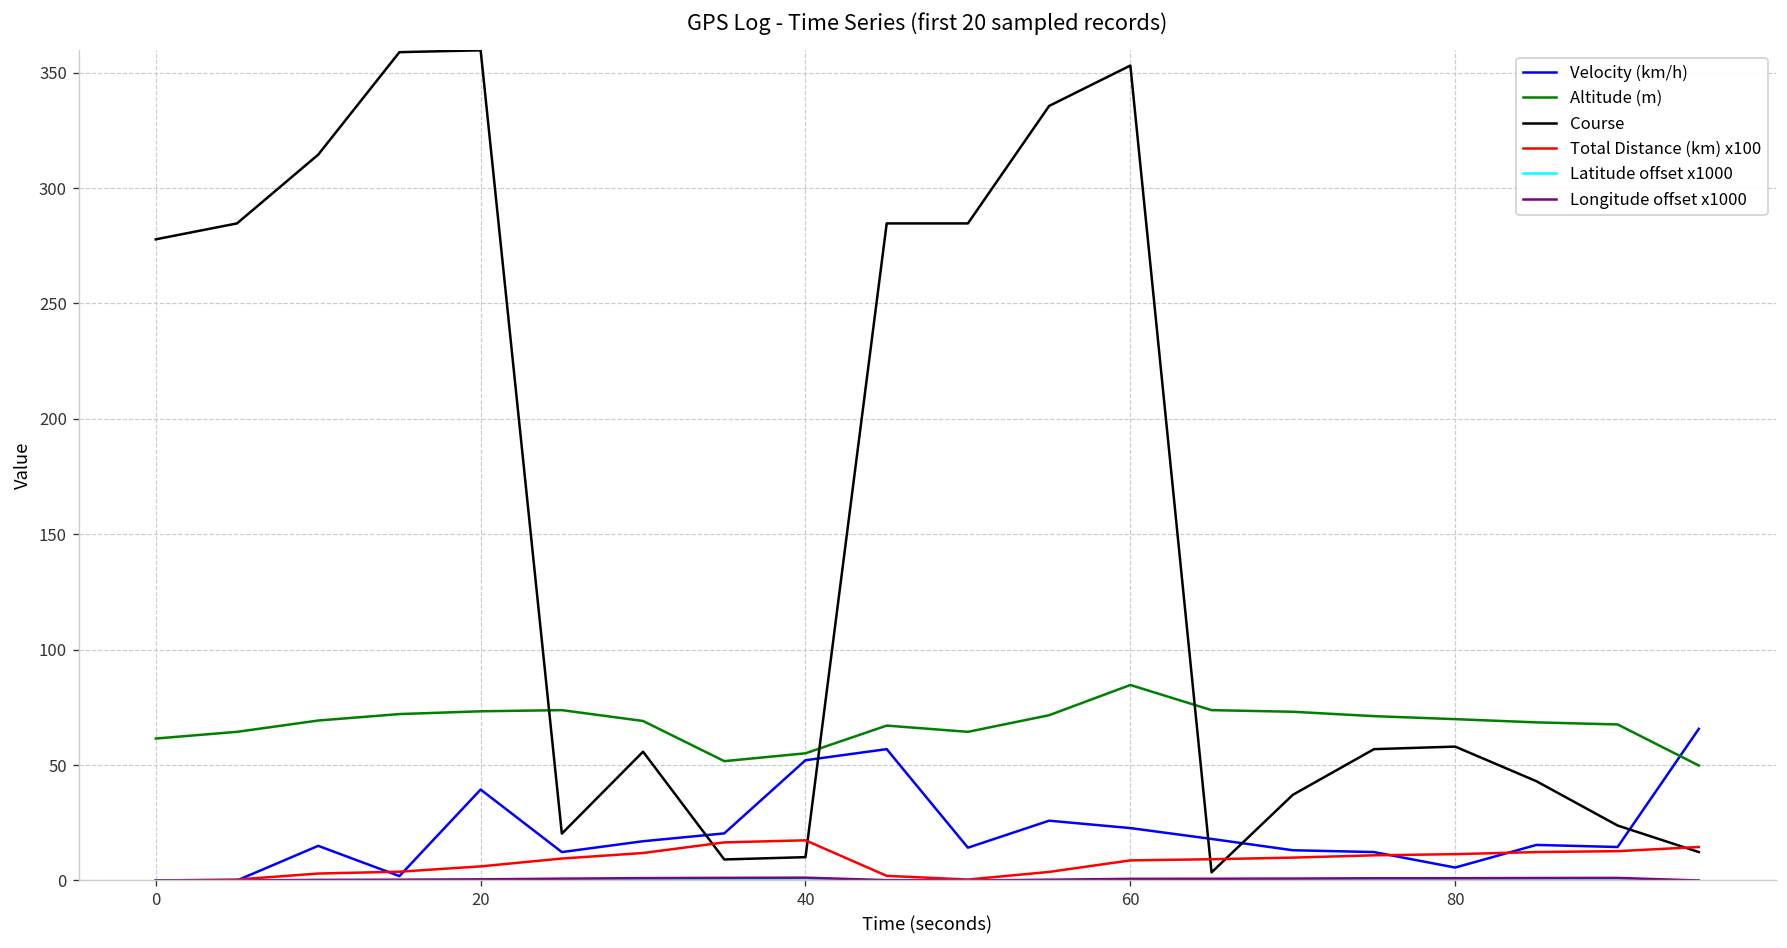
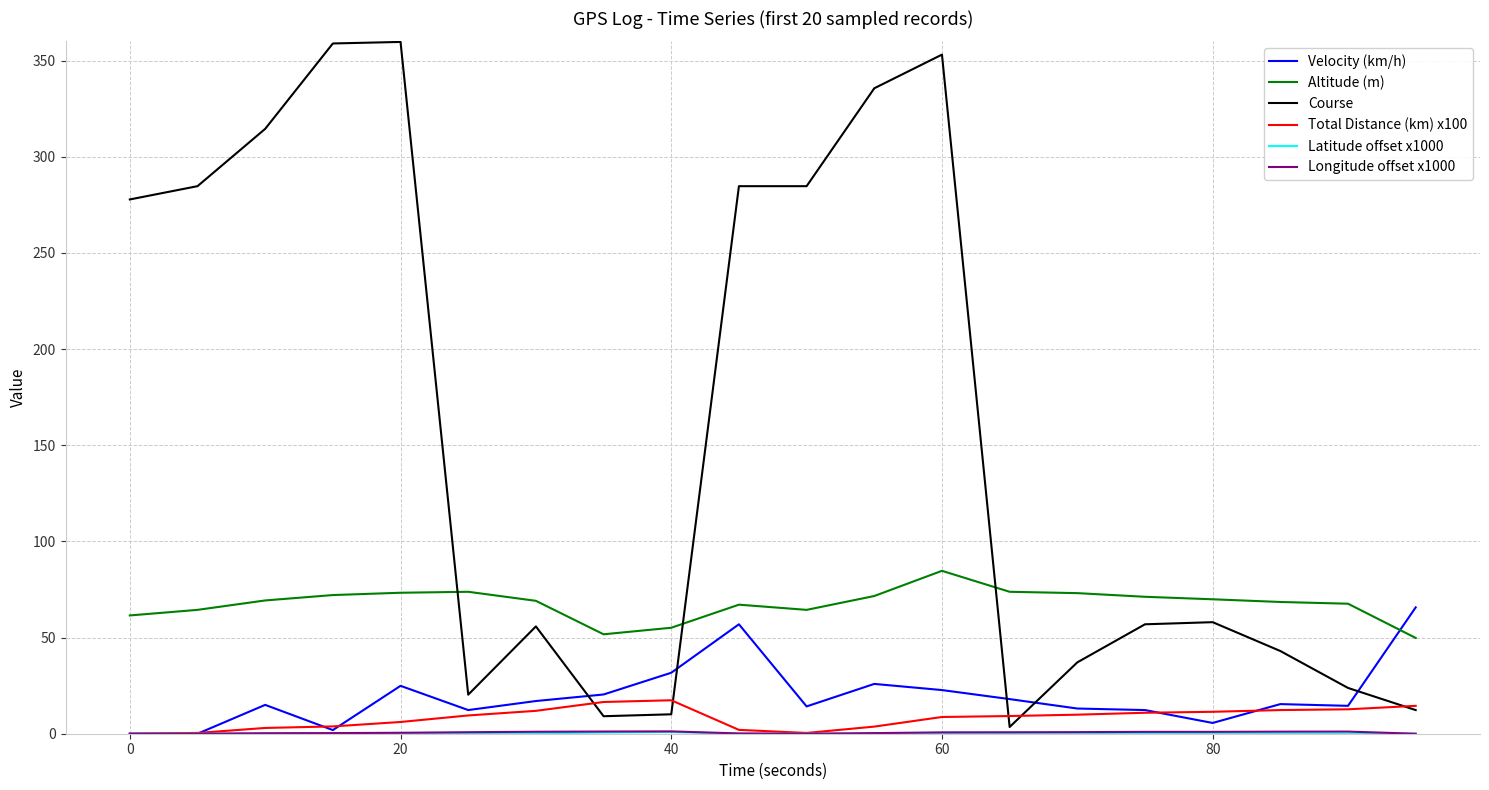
  {
    "Velocity (km/h)": {
-     "20": 39,
-     "40": 52,
+     "20": 25,
+     "40": 32,
      "60": 23,
      "80": 6
    },
    "Altitude (m)": {
      "0": 62,
      "20": 73,
      "40": 55,
      "60": 85,
      "80": 70
    },
    "Course": {
      "0": 278,
      "20": 360,
      "40": 10,
      "60": 353,
      "80": 58
    },
    "Total Distance (km) x100": {
      "20": 6,
      "40": 17,
      "60": 9,
      "80": 11
    }
  }
